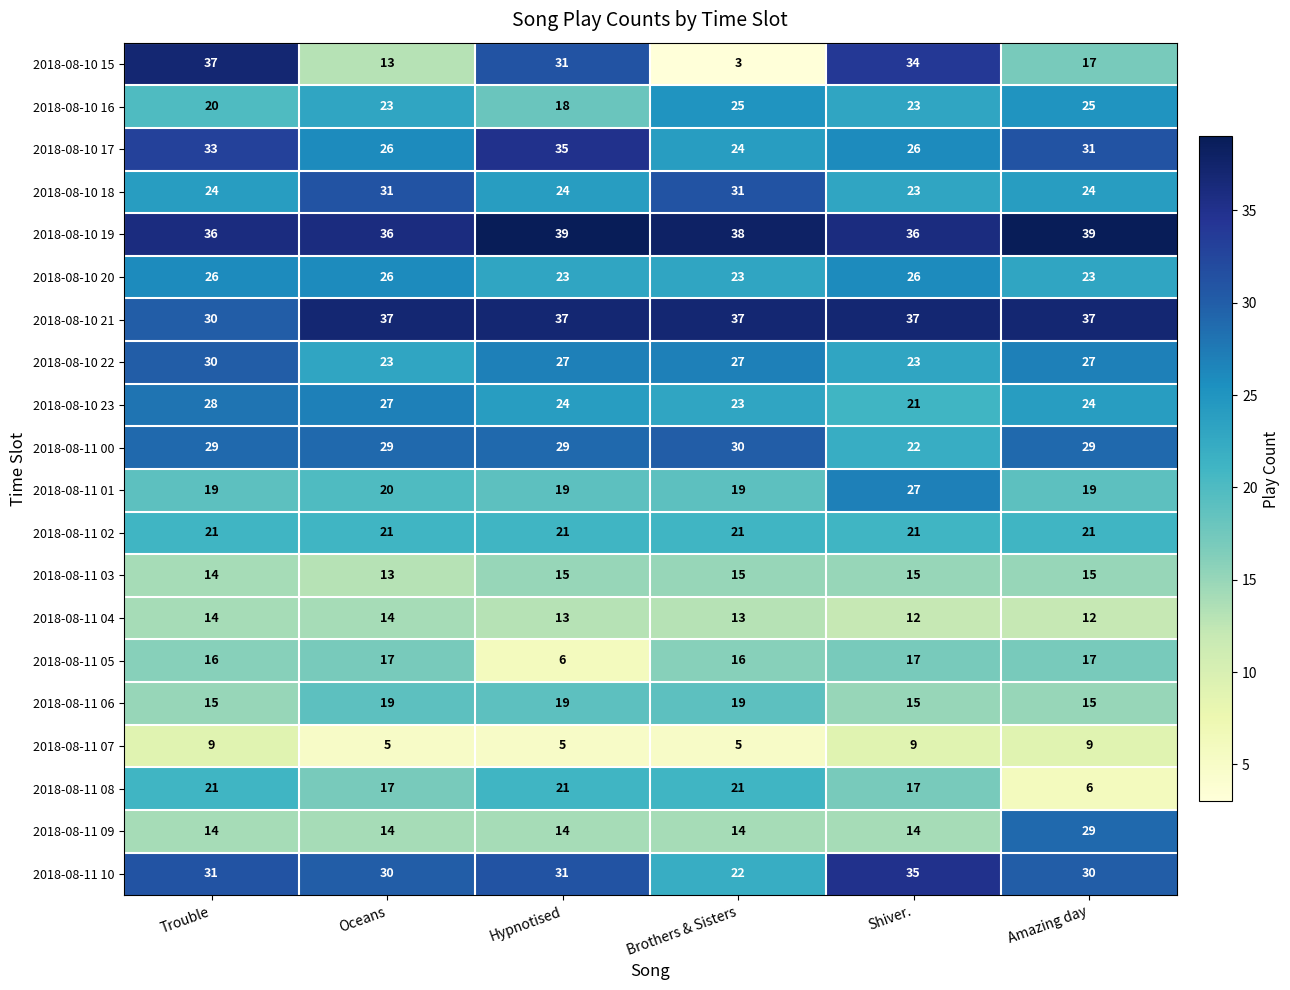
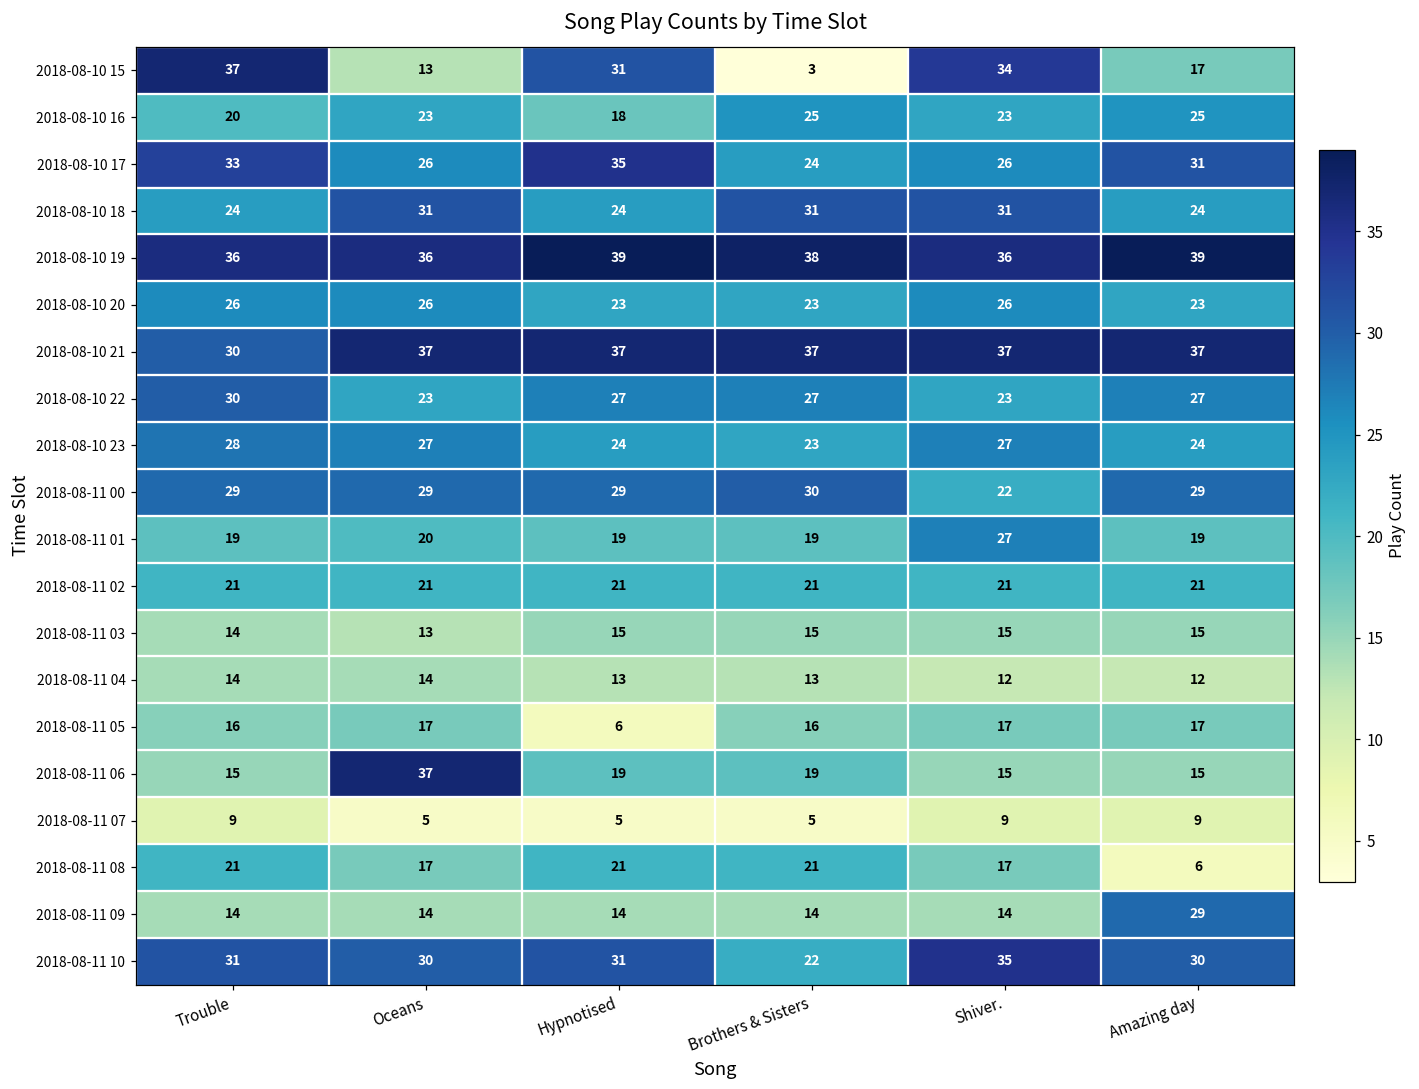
  {
    "2018-08-10 15": {
      "Trouble": 37,
      "Oceans": 13,
      "Hypnotised": 31,
      "Brothers & Sisters": 3,
      "Shiver.": 34,
      "Amazing day": 17
    },
    "2018-08-10 16": {
      "Trouble": 20,
      "Oceans": 23,
      "Hypnotised": 18,
      "Brothers & Sisters": 25,
      "Shiver.": 23,
      "Amazing day": 25
    },
    "2018-08-10 17": {
      "Trouble": 33,
      "Oceans": 26,
      "Hypnotised": 35,
      "Brothers & Sisters": 24,
      "Shiver.": 26,
      "Amazing day": 31
    },
    "2018-08-10 18": {
      "Trouble": 24,
      "Oceans": 31,
      "Hypnotised": 24,
      "Brothers & Sisters": 31,
-     "Shiver.": 23,
+     "Shiver.": 31,
      "Amazing day": 24
    },
    "2018-08-10 19": {
      "Trouble": 36,
      "Oceans": 36,
      "Hypnotised": 39,
      "Brothers & Sisters": 38,
      "Shiver.": 36,
      "Amazing day": 39
    },
    "2018-08-10 20": {
      "Trouble": 26,
      "Oceans": 26,
      "Hypnotised": 23,
      "Brothers & Sisters": 23,
      "Shiver.": 26,
      "Amazing day": 23
    },
    "2018-08-10 21": {
      "Trouble": 30,
      "Oceans": 37,
      "Hypnotised": 37,
      "Brothers & Sisters": 37,
      "Shiver.": 37,
      "Amazing day": 37
    },
    "2018-08-10 22": {
      "Trouble": 30,
      "Oceans": 23,
      "Hypnotised": 27,
      "Brothers & Sisters": 27,
      "Shiver.": 23,
      "Amazing day": 27
    },
    "2018-08-10 23": {
      "Trouble": 28,
      "Oceans": 27,
      "Hypnotised": 24,
      "Brothers & Sisters": 23,
-     "Shiver.": 21,
+     "Shiver.": 27,
      "Amazing day": 24
    },
    "2018-08-11 00": {
      "Trouble": 29,
      "Oceans": 29,
      "Hypnotised": 29,
      "Brothers & Sisters": 30,
      "Shiver.": 22,
      "Amazing day": 29
    },
    "2018-08-11 01": {
      "Trouble": 19,
      "Oceans": 20,
      "Hypnotised": 19,
      "Brothers & Sisters": 19,
      "Shiver.": 27,
      "Amazing day": 19
    },
    "2018-08-11 02": {
      "Trouble": 21,
      "Oceans": 21,
      "Hypnotised": 21,
      "Brothers & Sisters": 21,
      "Shiver.": 21,
      "Amazing day": 21
    },
    "2018-08-11 03": {
      "Trouble": 14,
      "Oceans": 13,
      "Hypnotised": 15,
      "Brothers & Sisters": 15,
      "Shiver.": 15,
      "Amazing day": 15
    },
    "2018-08-11 04": {
      "Trouble": 14,
      "Oceans": 14,
      "Hypnotised": 13,
      "Brothers & Sisters": 13,
      "Shiver.": 12,
      "Amazing day": 12
    },
    "2018-08-11 05": {
      "Trouble": 16,
      "Oceans": 17,
      "Hypnotised": 6,
      "Brothers & Sisters": 16,
      "Shiver.": 17,
      "Amazing day": 17
    },
    "2018-08-11 06": {
      "Trouble": 15,
-     "Oceans": 19,
+     "Oceans": 37,
      "Hypnotised": 19,
      "Brothers & Sisters": 19,
      "Shiver.": 15,
      "Amazing day": 15
    },
    "2018-08-11 07": {
      "Trouble": 9,
      "Oceans": 5,
      "Hypnotised": 5,
      "Brothers & Sisters": 5,
      "Shiver.": 9,
      "Amazing day": 9
    },
    "2018-08-11 08": {
      "Trouble": 21,
      "Oceans": 17,
      "Hypnotised": 21,
      "Brothers & Sisters": 21,
      "Shiver.": 17,
      "Amazing day": 6
    },
    "2018-08-11 09": {
      "Trouble": 14,
      "Oceans": 14,
      "Hypnotised": 14,
      "Brothers & Sisters": 14,
      "Shiver.": 14,
      "Amazing day": 29
    },
    "2018-08-11 10": {
      "Trouble": 31,
      "Oceans": 30,
      "Hypnotised": 31,
      "Brothers & Sisters": 22,
      "Shiver.": 35,
      "Amazing day": 30
    }
  }
